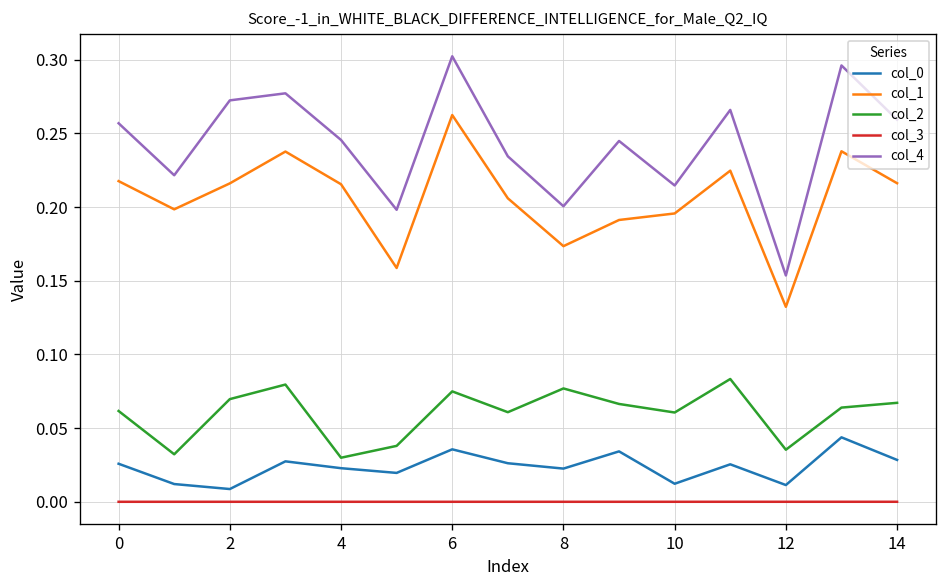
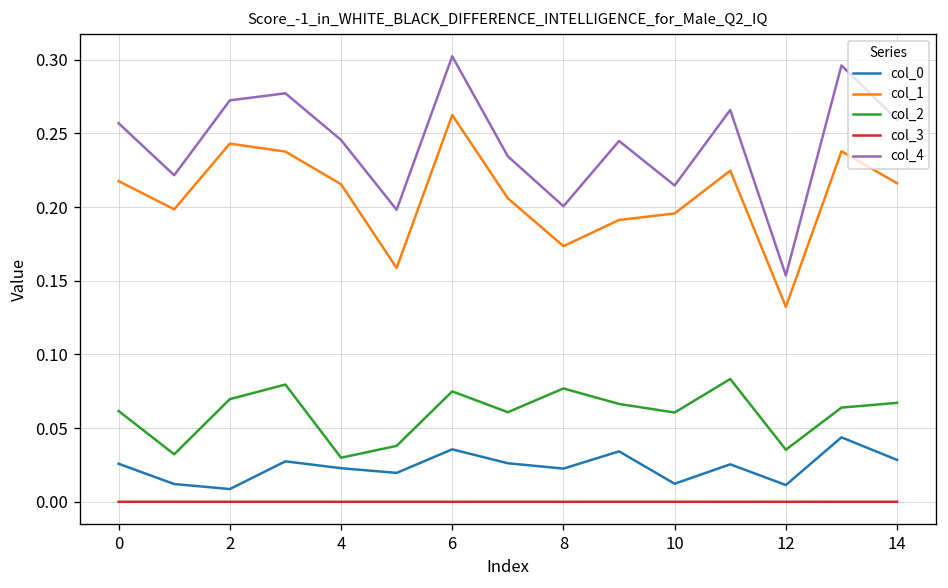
  {
    "col_0": {
      "0": 0.026,
      "2": 0.009,
      "4": 0.023,
      "6": 0.036,
      "8": 0.023,
      "10": 0.012,
      "12": 0.011,
      "14": 0.028
    },
    "col_1": {
      "0": 0.218,
-     "2": 0.216,
+     "2": 0.243,
      "4": 0.216,
      "6": 0.262,
      "8": 0.173,
      "10": 0.196,
      "12": 0.132,
      "14": 0.216
    },
    "col_2": {
      "0": 0.062,
      "2": 0.070,
      "4": 0.030,
      "6": 0.075,
      "8": 0.077,
      "10": 0.061,
      "12": 0.035,
      "14": 0.067
    },
    "col_3": {
      "0": 0.000,
      "2": 0.000,
      "4": 0.000,
      "6": 0.000,
      "8": 0.000,
      "10": 0.000,
      "12": 0.000,
      "14": 0.000
    },
    "col_4": {
      "0": 0.257,
      "2": 0.272,
      "4": 0.246,
      "6": 0.302,
      "8": 0.201,
      "10": 0.215,
      "12": 0.154
    }
  }
